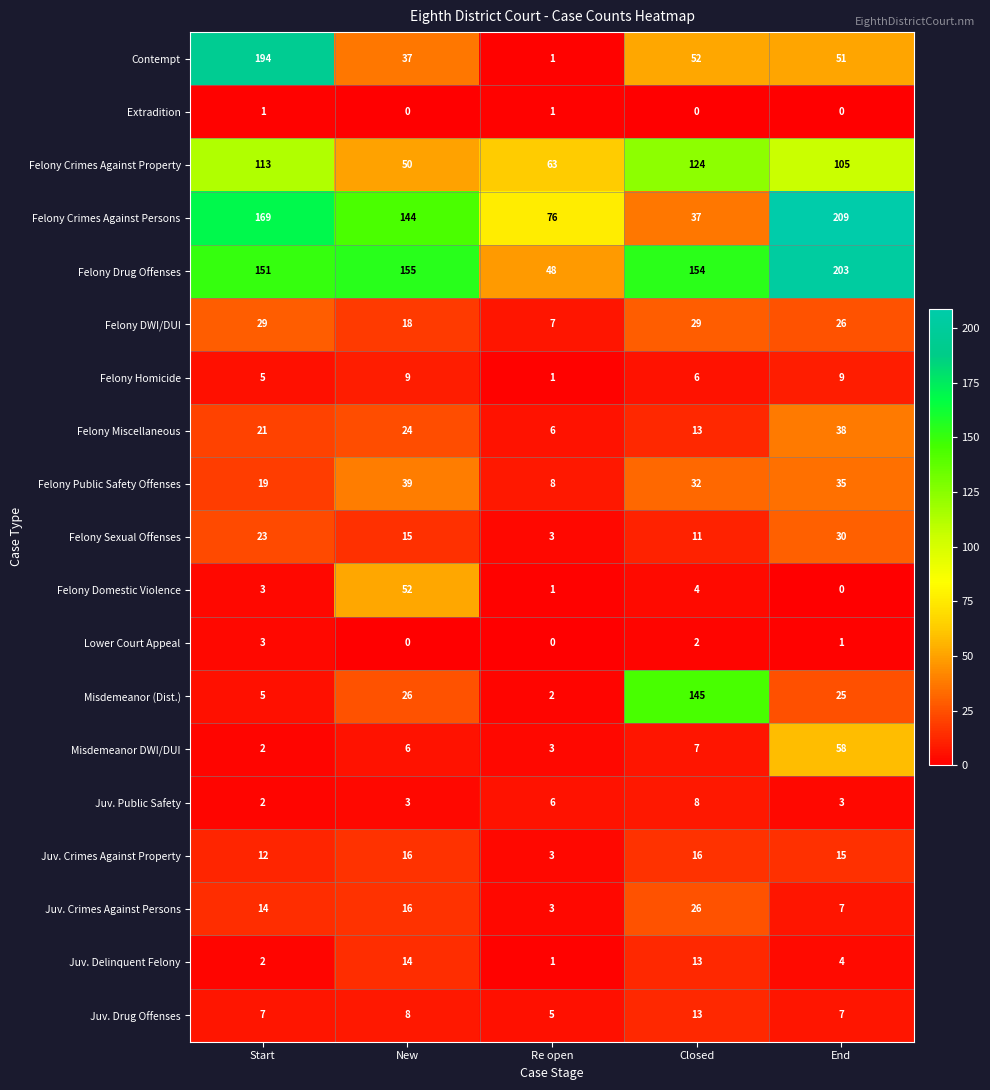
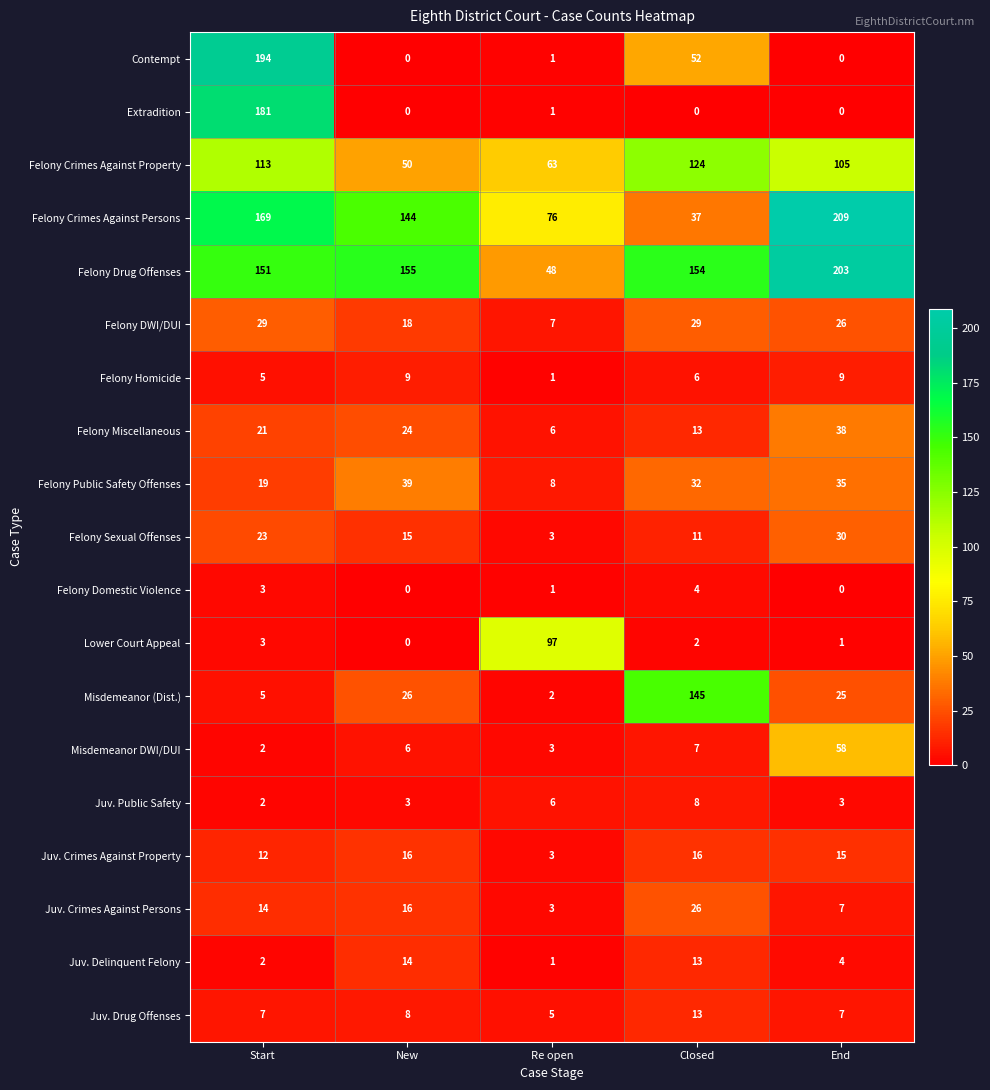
  {
    "Contempt": {
      "Start": 194,
-     "New": 37,
+     "New": 0,
      "Re open": 1,
      "Closed": 52,
-     "End": 51
+     "End": 0
    },
    "Extradition": {
-     "Start": 1,
+     "Start": 181,
      "New": 0,
      "Re open": 1,
      "Closed": 0,
      "End": 0
    },
    "Felony Crimes Against Property": {
      "Start": 113,
      "New": 50,
      "Re open": 63,
      "Closed": 124,
      "End": 105
    },
    "Felony Crimes Against Persons": {
      "Start": 169,
      "New": 144,
      "Re open": 76,
      "Closed": 37,
      "End": 209
    },
    "Felony Drug Offenses": {
      "Start": 151,
      "New": 155,
      "Re open": 48,
      "Closed": 154,
      "End": 203
    },
    "Felony DWI/DUI": {
      "Start": 29,
      "New": 18,
      "Re open": 7,
      "Closed": 29,
      "End": 26
    },
    "Felony Homicide": {
      "Start": 5,
      "New": 9,
      "Re open": 1,
      "Closed": 6,
      "End": 9
    },
    "Felony Miscellaneous": {
      "Start": 21,
      "New": 24,
      "Re open": 6,
      "Closed": 13,
      "End": 38
    },
    "Felony Public Safety Offenses": {
      "Start": 19,
      "New": 39,
      "Re open": 8,
      "Closed": 32,
      "End": 35
    },
    "Felony Sexual Offenses": {
      "Start": 23,
      "New": 15,
      "Re open": 3,
      "Closed": 11,
      "End": 30
    },
    "Felony Domestic Violence": {
      "Start": 3,
-     "New": 52,
+     "New": 0,
      "Re open": 1,
      "Closed": 4,
      "End": 0
    },
    "Lower Court Appeal": {
      "Start": 3,
      "New": 0,
-     "Re open": 0,
+     "Re open": 97,
      "Closed": 2,
      "End": 1
    },
    "Misdemeanor (Dist.)": {
      "Start": 5,
      "New": 26,
      "Re open": 2,
      "Closed": 145,
      "End": 25
    },
    "Misdemeanor DWI/DUI": {
      "Start": 2,
      "New": 6,
      "Re open": 3,
      "Closed": 7,
      "End": 58
    },
    "Juv. Public Safety": {
      "Start": 2,
      "New": 3,
      "Re open": 6,
      "Closed": 8,
      "End": 3
    },
    "Juv. Crimes Against Property": {
      "Start": 12,
      "New": 16,
      "Re open": 3,
      "Closed": 16,
      "End": 15
    },
    "Juv. Crimes Against Persons": {
      "Start": 14,
      "New": 16,
      "Re open": 3,
      "Closed": 26,
      "End": 7
    },
    "Juv. Delinquent Felony": {
      "Start": 2,
      "New": 14,
      "Re open": 1,
      "Closed": 13,
      "End": 4
    },
    "Juv. Drug Offenses": {
      "Start": 7,
      "New": 8,
      "Re open": 5,
      "Closed": 13,
      "End": 7
    }
  }
